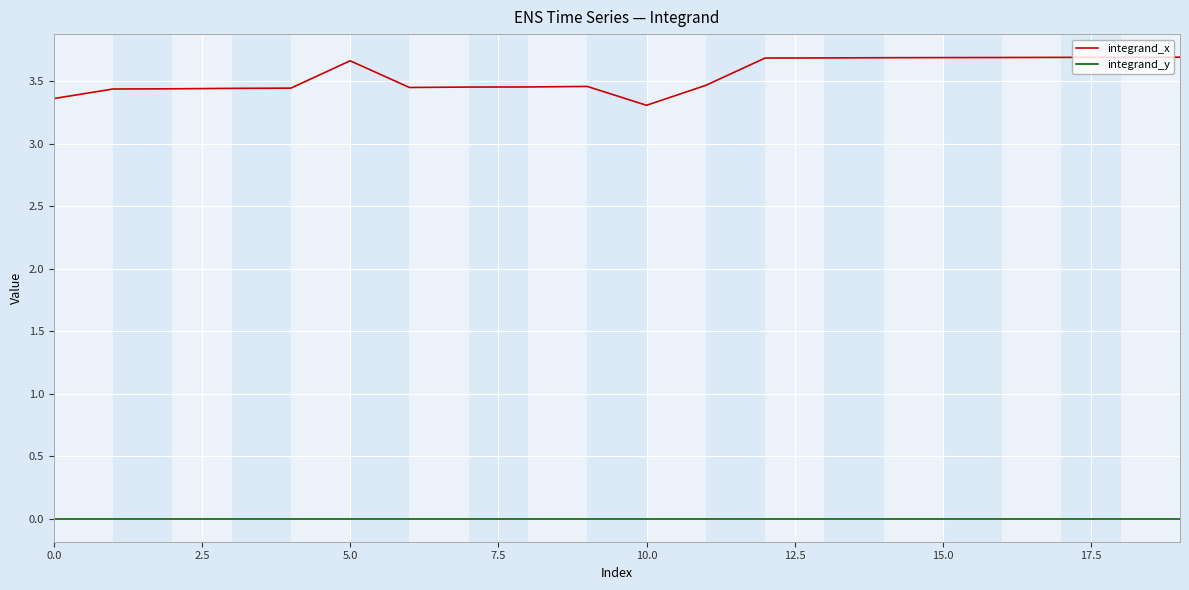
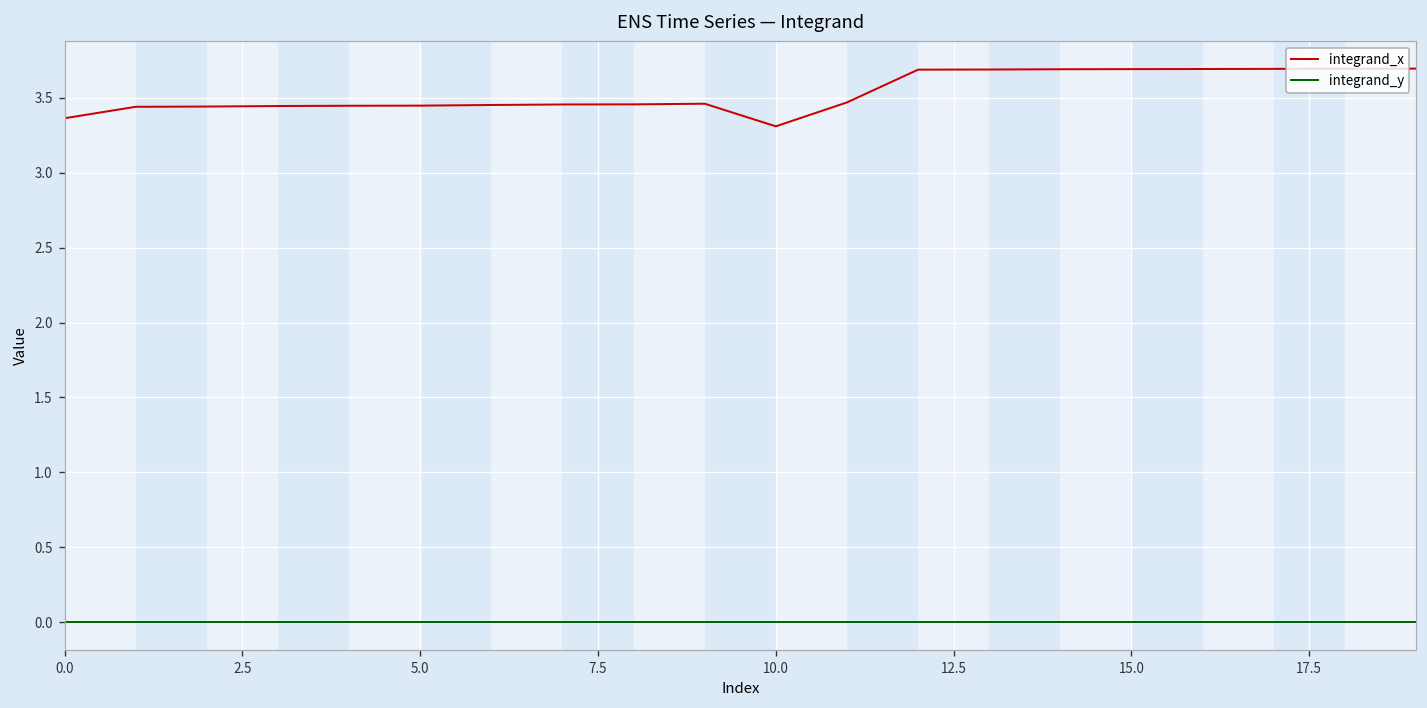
  {
    "integrand_x": {
      "0.0": 3.36,
-     "5.0": 3.66,
+     "5.0": 3.45,
      "10.0": 3.31,
      "15.0": 3.69
    },
    "integrand_y": {
      "0.0": 0.00,
      "5.0": 0.00,
      "10.0": 0.00,
      "15.0": 0.00
    }
  }
